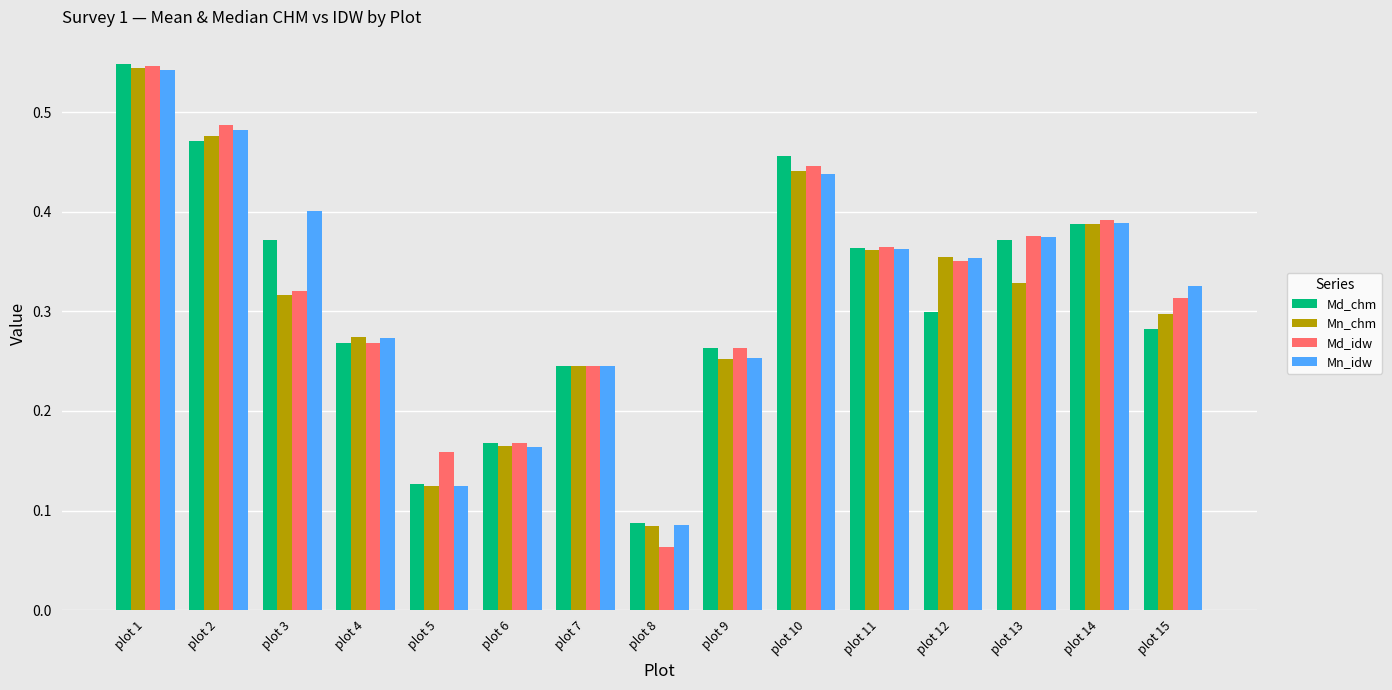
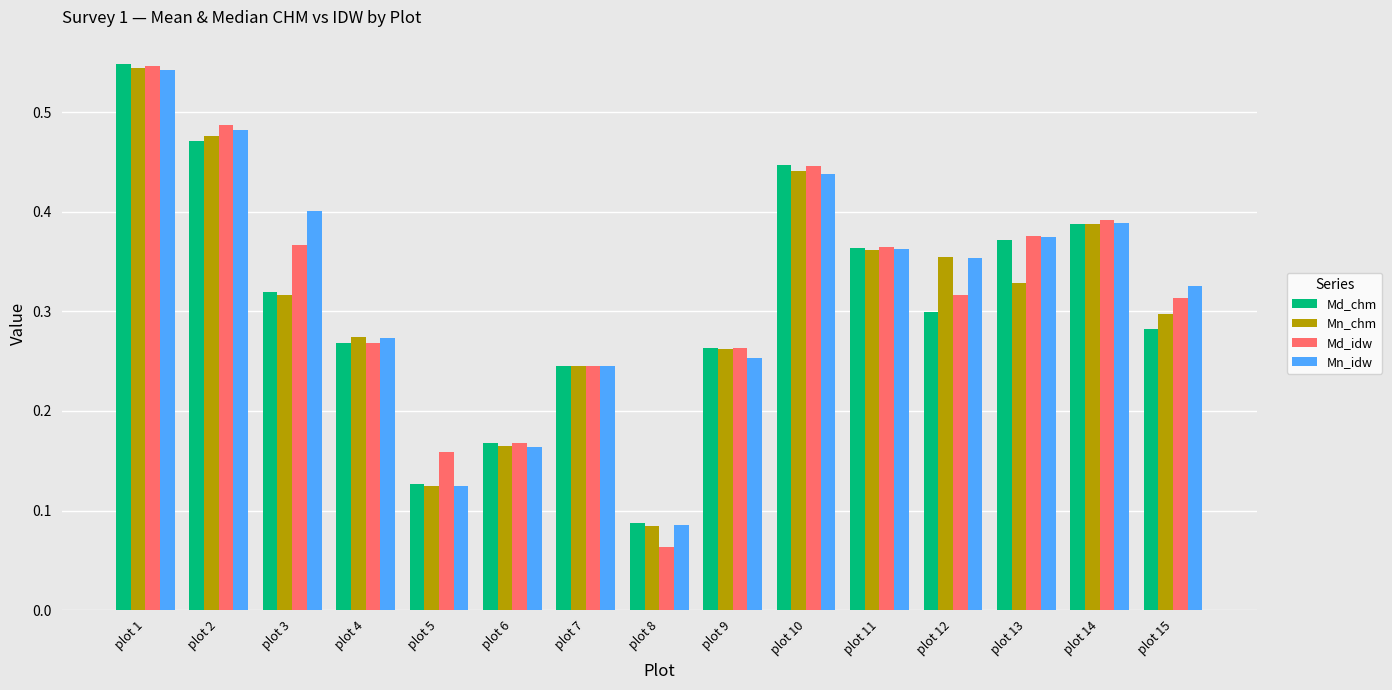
  {
    "Md_chm": {
      "plot 1": 0.55,
      "plot 2": 0.47,
-     "plot 3": 0.37,
+     "plot 3": 0.32,
      "plot 4": 0.27,
      "plot 5": 0.13,
      "plot 6": 0.17,
      "plot 7": 0.25,
      "plot 8": 0.09,
      "plot 9": 0.26,
-     "plot 10": 0.46,
+     "plot 10": 0.45,
      "plot 11": 0.36,
      "plot 12": 0.30,
      "plot 13": 0.37,
      "plot 14": 0.39,
      "plot 15": 0.28
    },
    "Mn_chm": {
      "plot 1": 0.54,
      "plot 2": 0.48,
      "plot 3": 0.32,
      "plot 4": 0.27,
      "plot 5": 0.13,
      "plot 6": 0.16,
      "plot 7": 0.25,
      "plot 8": 0.08,
-     "plot 9": 0.25,
+     "plot 9": 0.26,
      "plot 10": 0.44,
      "plot 11": 0.36,
      "plot 12": 0.35,
      "plot 13": 0.33,
      "plot 14": 0.39,
      "plot 15": 0.30
    },
    "Md_idw": {
      "plot 1": 0.55,
      "plot 2": 0.49,
-     "plot 3": 0.32,
+     "plot 3": 0.37,
      "plot 4": 0.27,
      "plot 5": 0.16,
      "plot 6": 0.17,
      "plot 7": 0.25,
      "plot 8": 0.06,
      "plot 9": 0.26,
      "plot 10": 0.45,
      "plot 11": 0.36,
-     "plot 12": 0.35,
+     "plot 12": 0.32,
      "plot 13": 0.38,
      "plot 14": 0.39,
      "plot 15": 0.31
    },
    "Mn_idw": {
      "plot 1": 0.54,
      "plot 2": 0.48,
      "plot 3": 0.40,
      "plot 4": 0.27,
      "plot 5": 0.13,
      "plot 6": 0.16,
      "plot 7": 0.25,
      "plot 8": 0.09,
      "plot 9": 0.25,
      "plot 10": 0.44,
      "plot 11": 0.36,
      "plot 12": 0.35,
      "plot 13": 0.37,
      "plot 14": 0.39,
      "plot 15": 0.33
    }
  }
